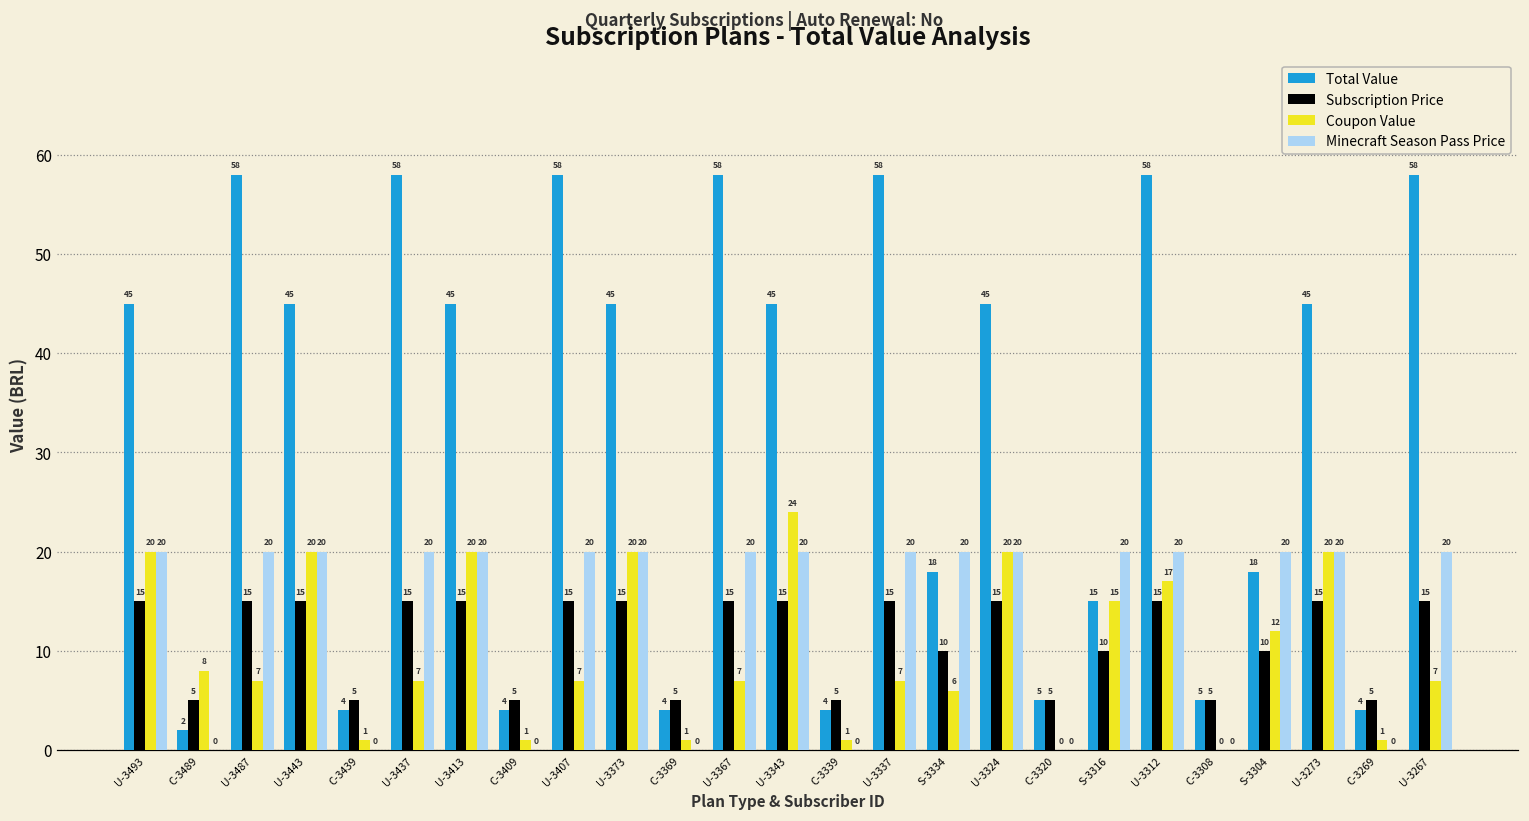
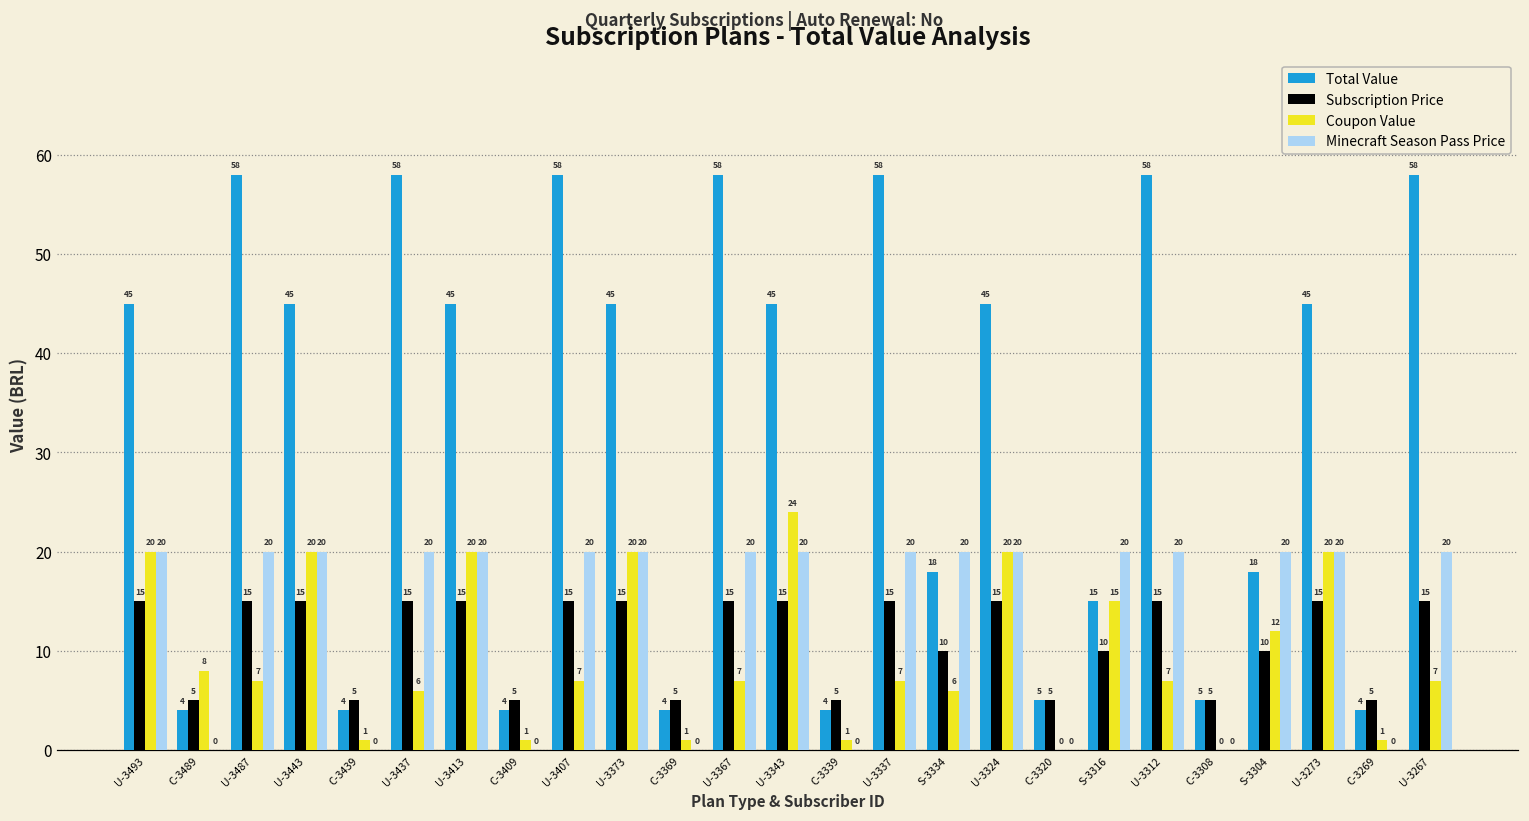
  {
    "Total Value": {
      "U-3493": 45,
-     "C-3489": 2,
+     "C-3489": 4,
      "U-3487": 58,
      "U-3443": 45,
      "C-3439": 4,
      "U-3437": 58,
      "U-3413": 45,
      "C-3409": 4,
      "U-3407": 58,
      "U-3373": 45,
      "C-3369": 4,
      "U-3367": 58,
      "U-3343": 45,
      "C-3339": 4,
      "U-3337": 58,
      "S-3334": 18,
      "U-3324": 45,
      "C-3320": 5,
      "S-3316": 15,
      "U-3312": 58,
      "C-3308": 5,
      "S-3304": 18,
      "U-3273": 45,
      "C-3269": 4,
      "U-3267": 58
    },
    "Subscription Price": {
      "U-3493": 15,
      "C-3489": 5,
      "U-3487": 15,
      "U-3443": 15,
      "C-3439": 5,
      "U-3437": 15,
      "U-3413": 15,
      "C-3409": 5,
      "U-3407": 15,
      "U-3373": 15,
      "C-3369": 5,
      "U-3367": 15,
      "U-3343": 15,
      "C-3339": 5,
      "U-3337": 15,
      "S-3334": 10,
      "U-3324": 15,
      "C-3320": 5,
      "S-3316": 10,
      "U-3312": 15,
      "C-3308": 5,
      "S-3304": 10,
      "U-3273": 15,
      "C-3269": 5,
      "U-3267": 15
    },
    "Coupon Value": {
      "U-3493": 20,
      "C-3489": 8,
      "U-3487": 7,
      "U-3443": 20,
      "C-3439": 1,
-     "U-3437": 7,
+     "U-3437": 6,
      "U-3413": 20,
      "C-3409": 1,
      "U-3407": 7,
      "U-3373": 20,
      "C-3369": 1,
      "U-3367": 7,
      "U-3343": 24,
      "C-3339": 1,
      "U-3337": 7,
      "S-3334": 6,
      "U-3324": 20,
      "C-3320": 0,
      "S-3316": 15,
-     "U-3312": 17,
+     "U-3312": 7,
      "C-3308": 0,
      "S-3304": 12,
      "U-3273": 20,
      "C-3269": 1,
      "U-3267": 7
    },
    "Minecraft Season Pass Price": {
      "U-3493": 20,
      "C-3489": 0,
      "U-3487": 20,
      "U-3443": 20,
      "C-3439": 0,
      "U-3437": 20,
      "U-3413": 20,
      "C-3409": 0,
      "U-3407": 20,
      "U-3373": 20,
      "C-3369": 0,
      "U-3367": 20,
      "U-3343": 20,
      "C-3339": 0,
      "U-3337": 20,
      "S-3334": 20,
      "U-3324": 20,
      "C-3320": 0,
      "S-3316": 20,
      "U-3312": 20,
      "C-3308": 0,
      "S-3304": 20,
      "U-3273": 20,
      "C-3269": 0,
      "U-3267": 20
    }
  }
